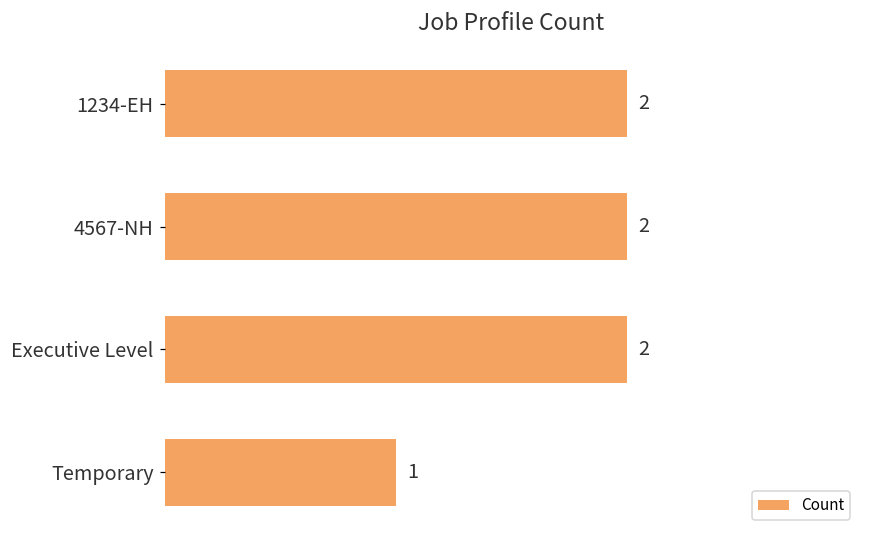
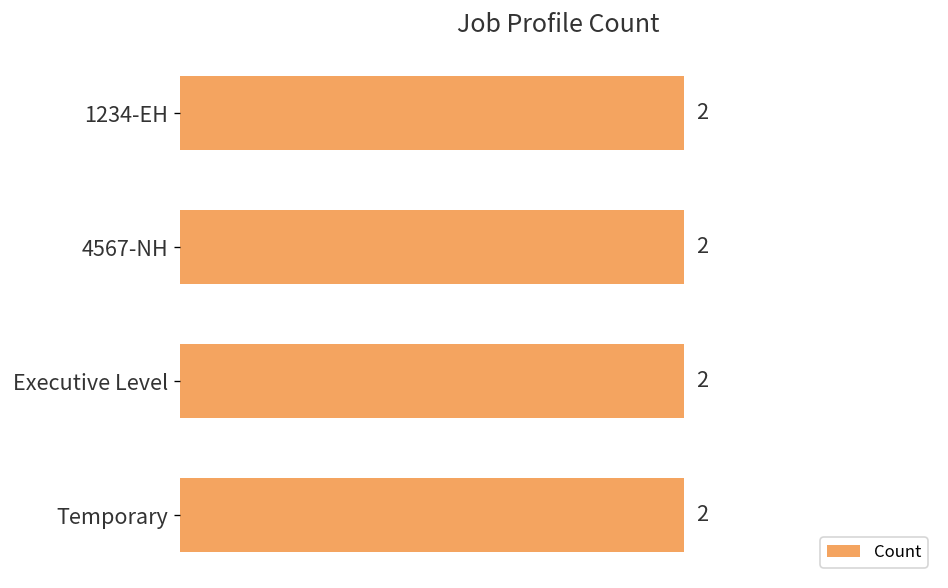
  {
    "1234-EH": 2,
    "4567-NH": 2,
    "Executive Level": 2,
-   "Temporary": 1
+   "Temporary": 2
  }
